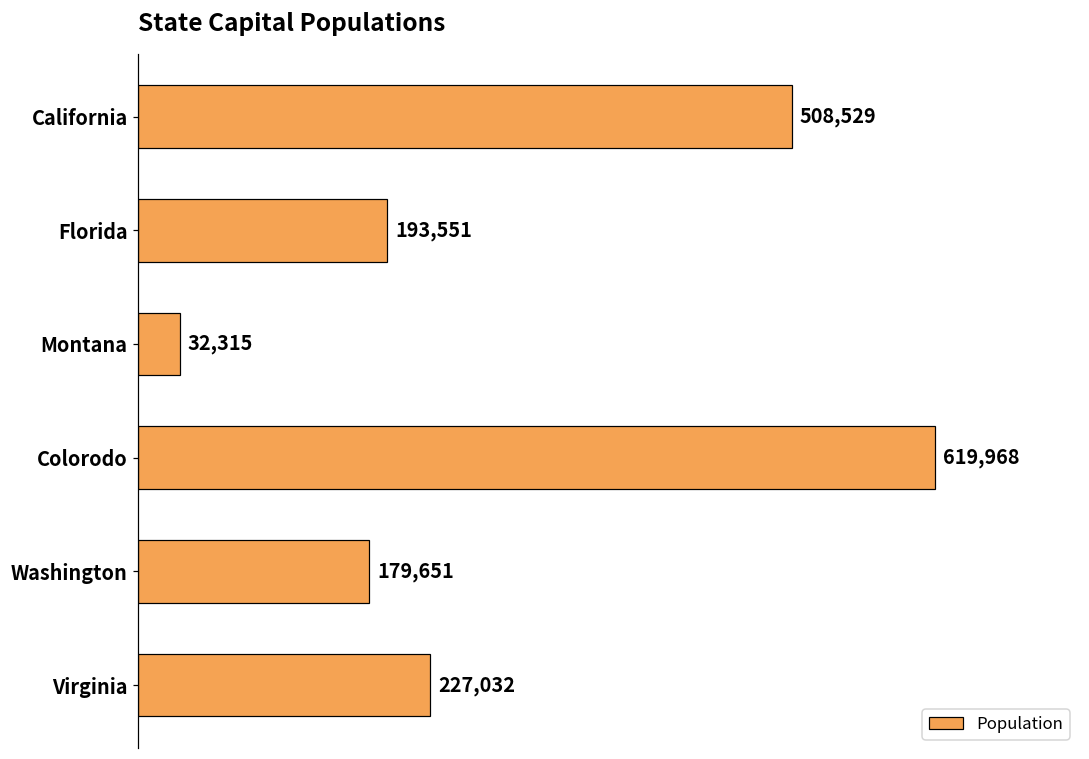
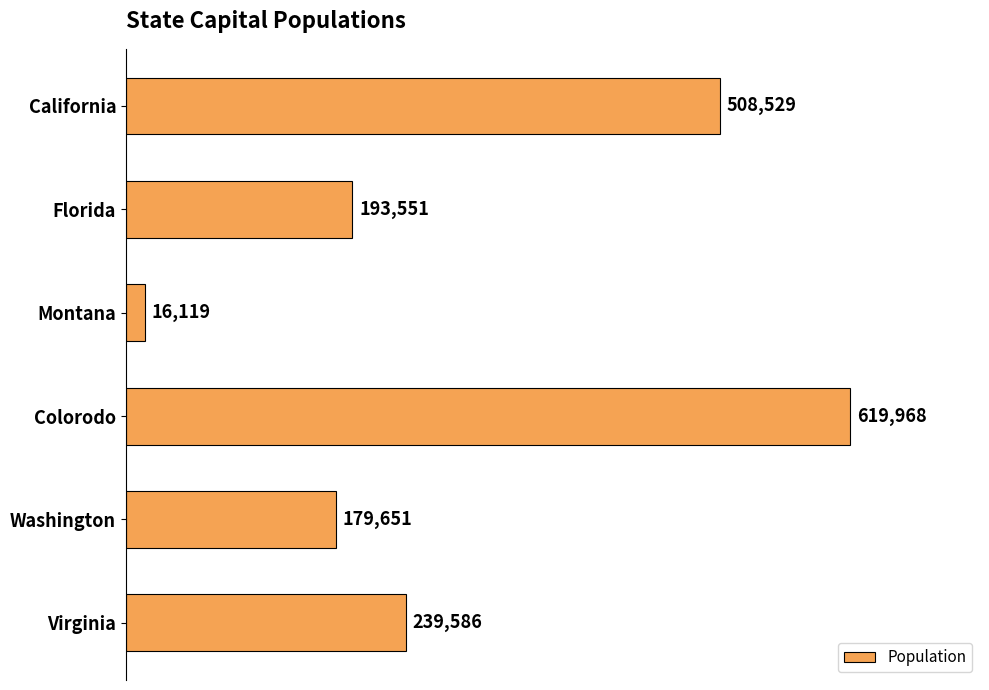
  {
    "California": "508,529",
    "Florida": "193,551",
-   "Montana": "32,315",
+   "Montana": "16,119",
    "Colorodo": "619,968",
    "Washington": "179,651",
-   "Virginia": "227,032"
+   "Virginia": "239,586"
  }
